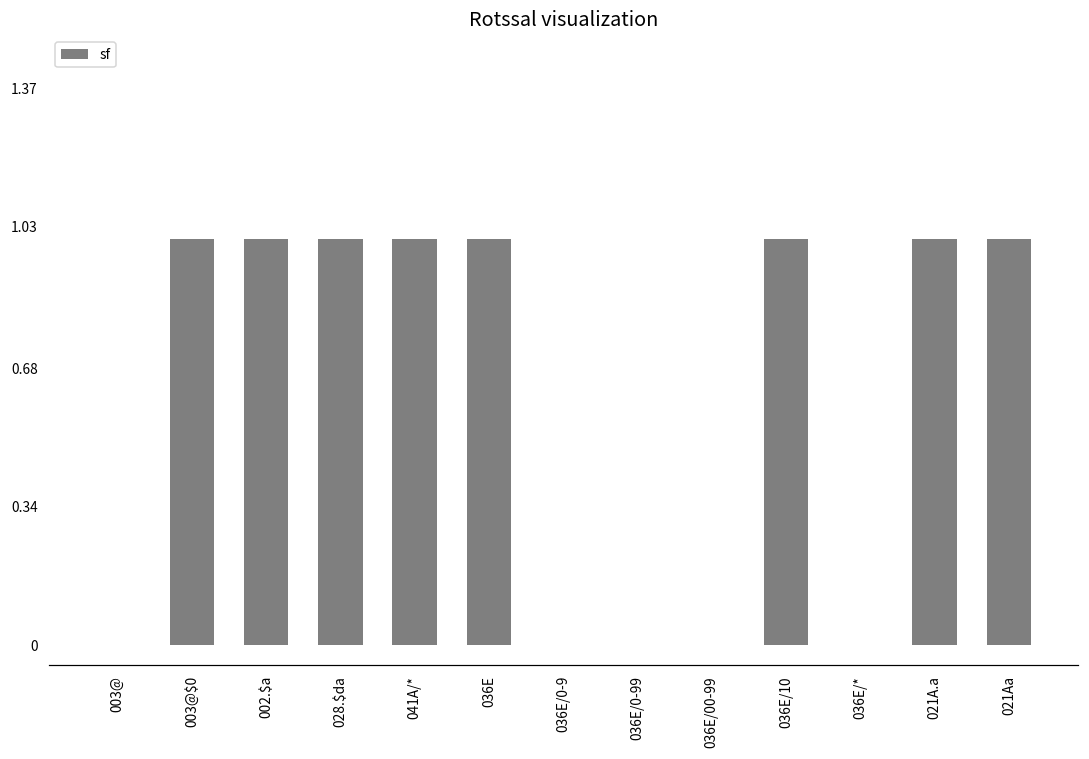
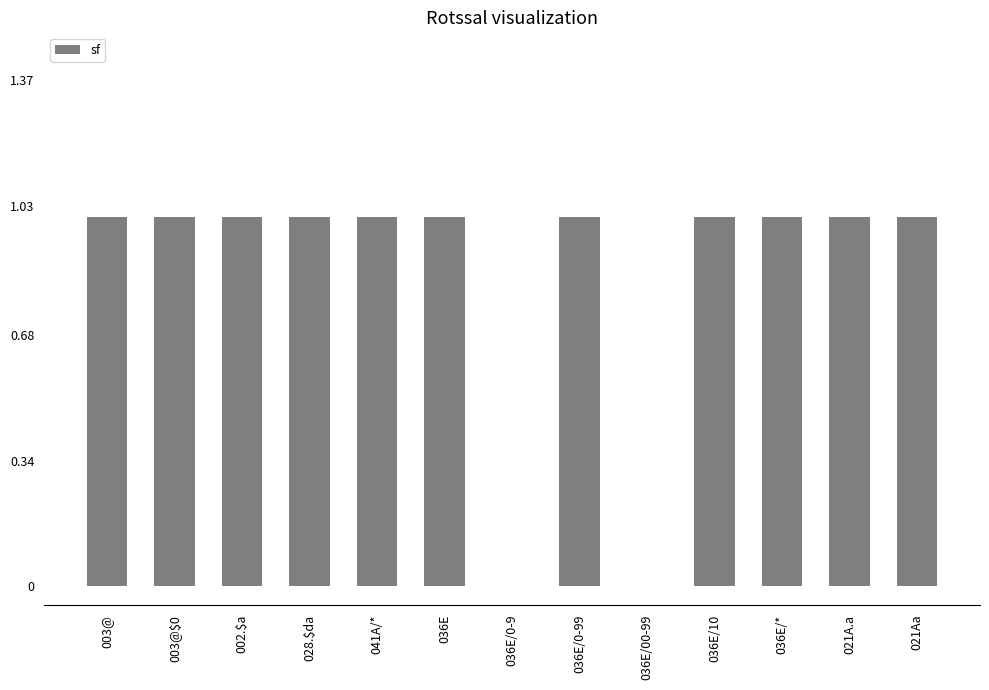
  {
-   "003@": 0,
+   "003@": 1,
    "003@$0": 1,
    "002.$a": 1,
    "028.$da": 1,
    "041A/*": 1,
    "036E": 1,
    "036E/0-9": 0,
-   "036E/0-99": 0,
+   "036E/0-99": 1,
    "036E/00-99": 0,
    "036E/10": 1,
-   "036E/*": 0,
+   "036E/*": 1,
    "021A.a": 1,
    "021Aa": 1
  }
